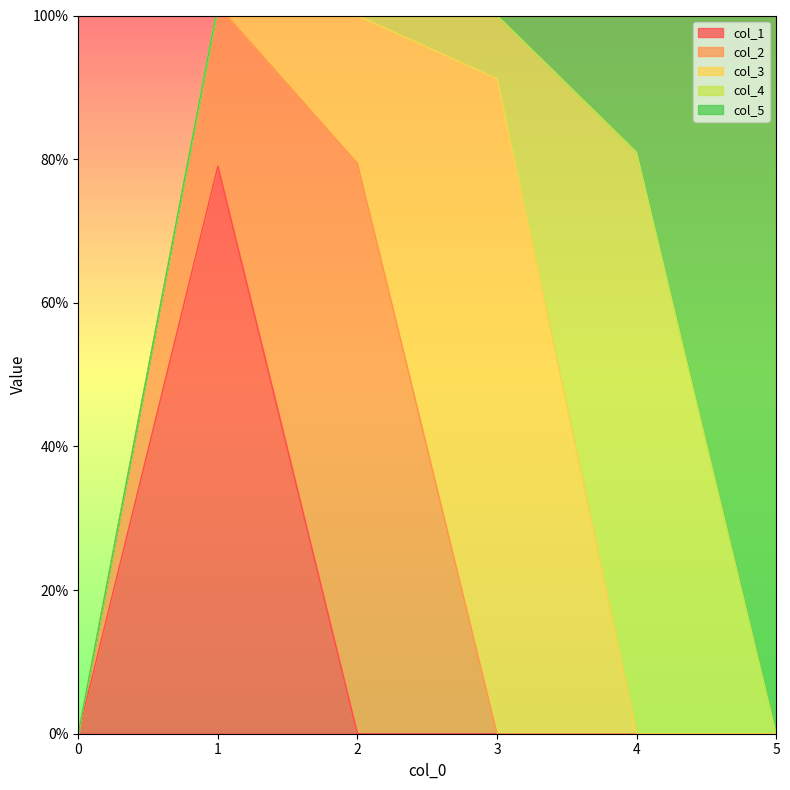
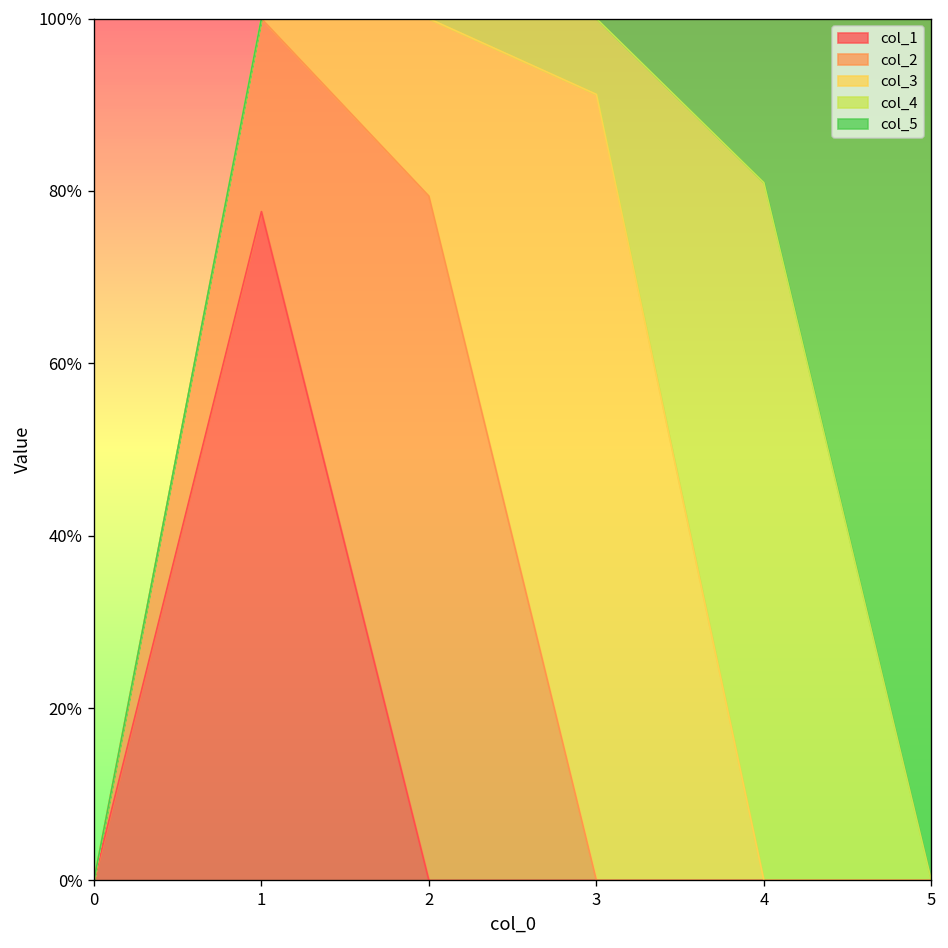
  {
    "col_1": {
-     "1": "79%",
+     "1": "78%",
      "2": "0%"
    },
    "col_2": {
      "2": "79%"
    },
    "col_5": {
      "4": "19%",
      "5": "100%"
    }
  }
